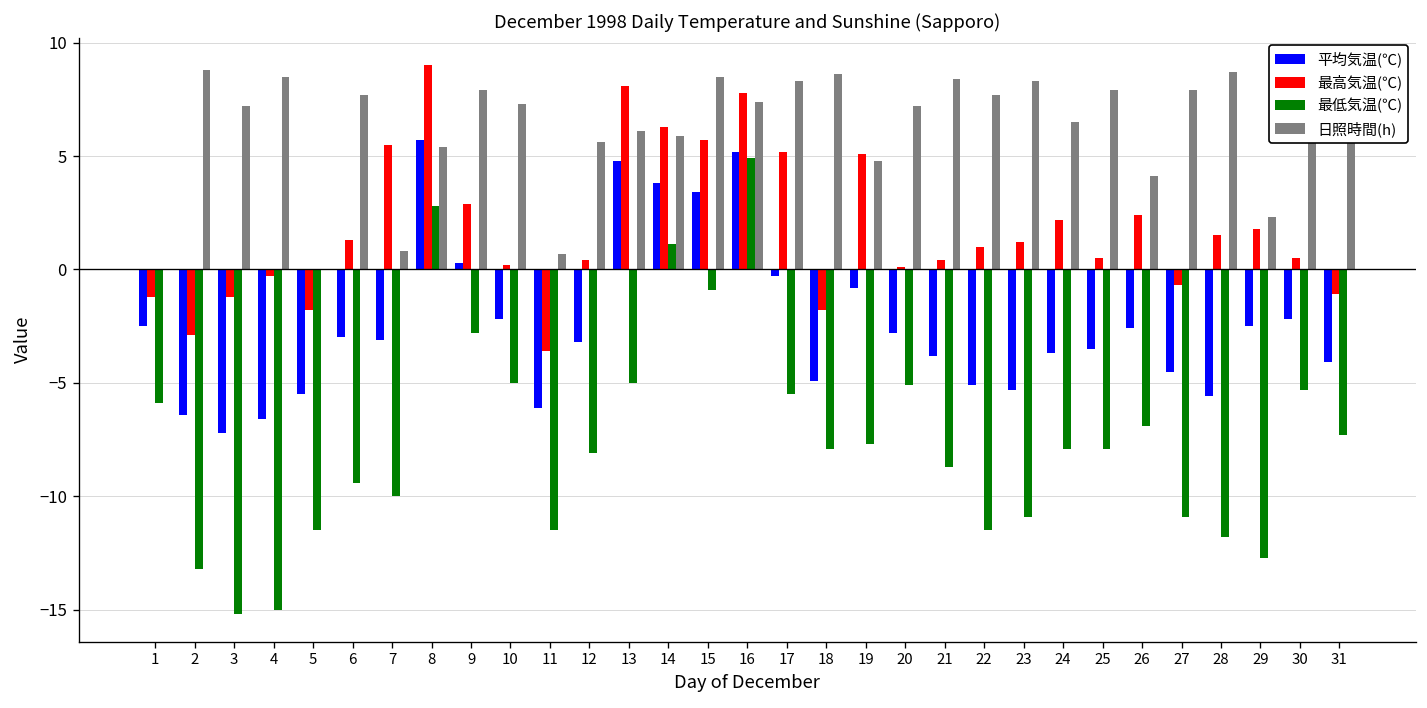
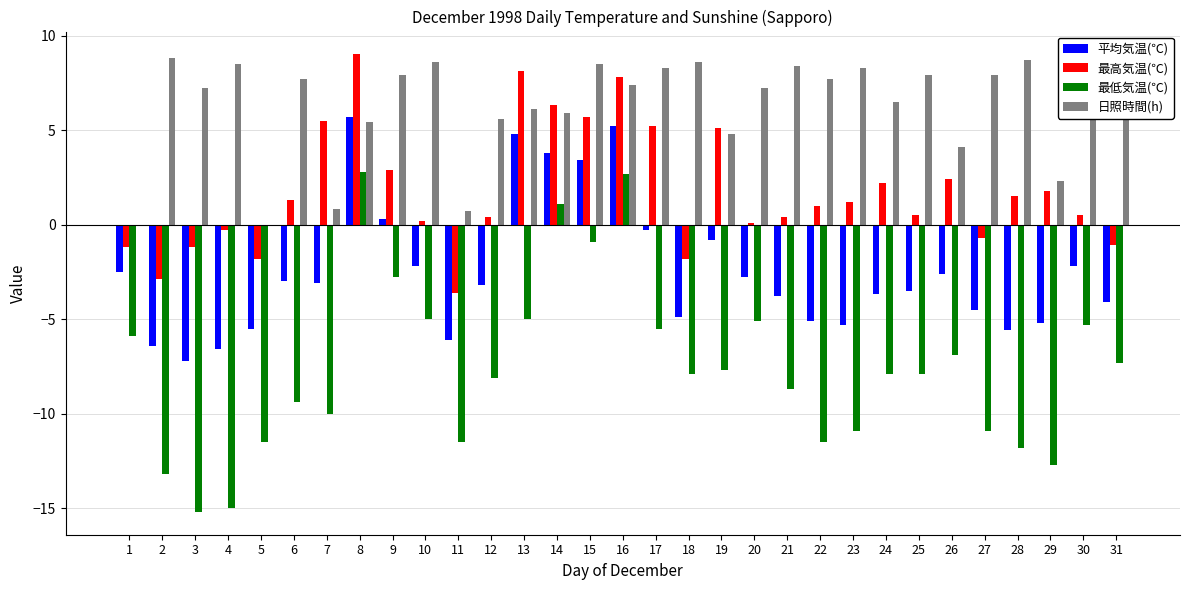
  {
    "平均気温(℃)": {
      "1": -2.5,
      "2": -6.4,
      "3": -7.2,
      "4": -6.6,
      "5": -5.5,
      "6": -3.0,
      "7": -3.1,
      "8": 5.7,
      "9": 0.3,
      "10": -2.2,
      "11": -6.1,
      "12": -3.2,
      "13": 4.8,
      "14": 3.8,
      "15": 3.4,
      "16": 5.2,
      "17": -0.3,
      "18": -4.9,
      "19": -0.8,
      "20": -2.8,
      "21": -3.8,
      "22": -5.1,
      "23": -5.3,
      "24": -3.7,
      "25": -3.5,
      "26": -2.6,
      "27": -4.5,
      "28": -5.6,
-     "29": -2.5,
+     "29": -5.2,
      "30": -2.2,
      "31": -4.1
    },
    "最高気温(℃)": {
      "1": -1.2,
      "2": -2.9,
      "3": -1.2,
      "4": -0.3,
      "5": -1.8,
      "6": 1.3,
      "7": 5.5,
      "8": 9.0,
      "9": 2.9,
      "10": 0.2,
      "11": -3.6,
      "12": 0.4,
      "13": 8.1,
      "14": 6.3,
      "15": 5.7,
      "16": 7.8,
      "17": 5.2,
      "18": -1.8,
      "19": 5.1,
      "21": 0.4,
      "22": 1.0,
      "23": 1.2,
      "24": 2.2,
      "25": 0.5,
      "26": 2.4,
      "27": -0.7,
      "28": 1.5,
      "29": 1.8,
      "30": 0.5,
      "31": -1.1
    },
    "最低気温(℃)": {
      "1": -5.9,
      "2": -13.2,
      "3": -15.2,
      "4": -15.0,
      "5": -11.5,
      "6": -9.4,
      "7": -10.0,
      "8": 2.8,
      "9": -2.8,
      "10": -5.0,
      "11": -11.5,
      "12": -8.1,
      "13": -5.0,
      "14": 1.1,
      "15": -0.9,
-     "16": 4.9,
+     "16": 2.7,
      "17": -5.5,
      "18": -7.9,
      "19": -7.7,
      "20": -5.1,
      "21": -8.7,
      "22": -11.5,
      "23": -10.9,
      "24": -7.9,
      "25": -7.9,
      "26": -6.9,
      "27": -10.9,
      "28": -11.8,
      "29": -12.7,
      "30": -5.3,
      "31": -7.3
    },
    "日照時間(h)": {
      "1": 0.0,
      "2": 8.8,
      "3": 7.2,
      "4": 8.5,
      "5": 0.0,
      "6": 7.7,
      "7": 0.8,
      "8": 5.4,
      "9": 7.9,
-     "10": 7.3,
+     "10": 8.6,
      "11": 0.7,
      "12": 5.6,
      "13": 6.1,
      "14": 5.9,
      "15": 8.5,
      "16": 7.4,
      "17": 8.3,
      "18": 8.6,
      "19": 4.8,
      "20": 7.2,
      "21": 8.4,
      "22": 7.7,
      "23": 8.3,
      "24": 6.5,
      "25": 7.9,
      "26": 4.1,
      "27": 7.9,
      "28": 8.7,
      "29": 2.3
    }
  }
